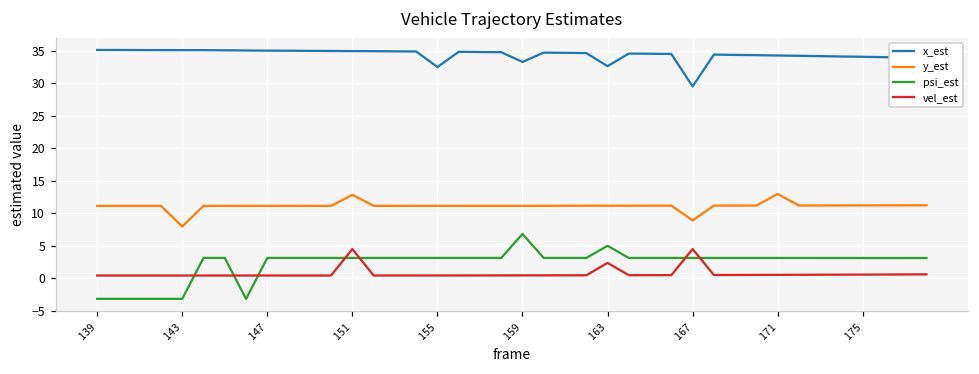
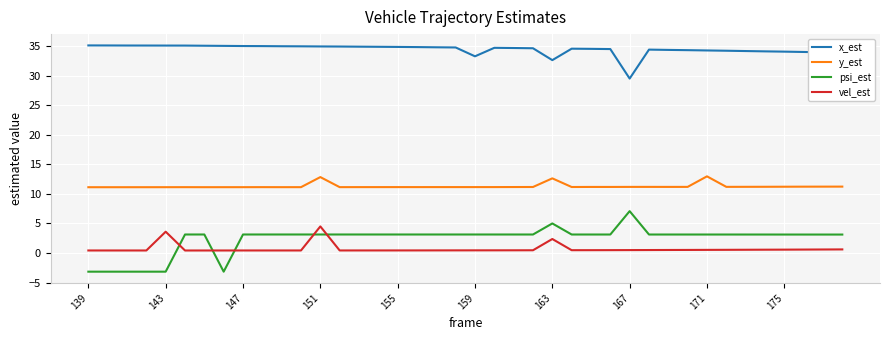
  {
    "x_est": {
      "139": 35,
      "143": 35,
      "147": 35,
      "151": 35,
-     "155": 32,
+     "155": 35,
      "159": 33,
      "163": 33,
      "167": 29,
      "171": 34,
      "175": 34
    },
    "y_est": {
      "139": 11,
-     "143": 8,
+     "143": 11,
      "147": 11,
      "151": 13,
      "155": 11,
      "159": 11,
-     "163": 11,
-     "167": 9,
+     "163": 13,
+     "167": 11,
      "171": 13,
      "175": 11
    },
    "psi_est": {
      "139": -3,
      "143": -3,
      "147": 3,
      "151": 3,
      "155": 3,
-     "159": 7,
+     "159": 3,
      "163": 5,
-     "167": 3,
+     "167": 7,
      "171": 3,
      "175": 3
    },
    "vel_est": {
      "139": 0,
-     "143": 0,
+     "143": 4,
      "147": 0,
      "151": 5,
      "155": 0,
      "159": 0,
      "163": 2,
-     "167": 5,
+     "167": 1,
      "171": 1,
      "175": 1
    }
  }
